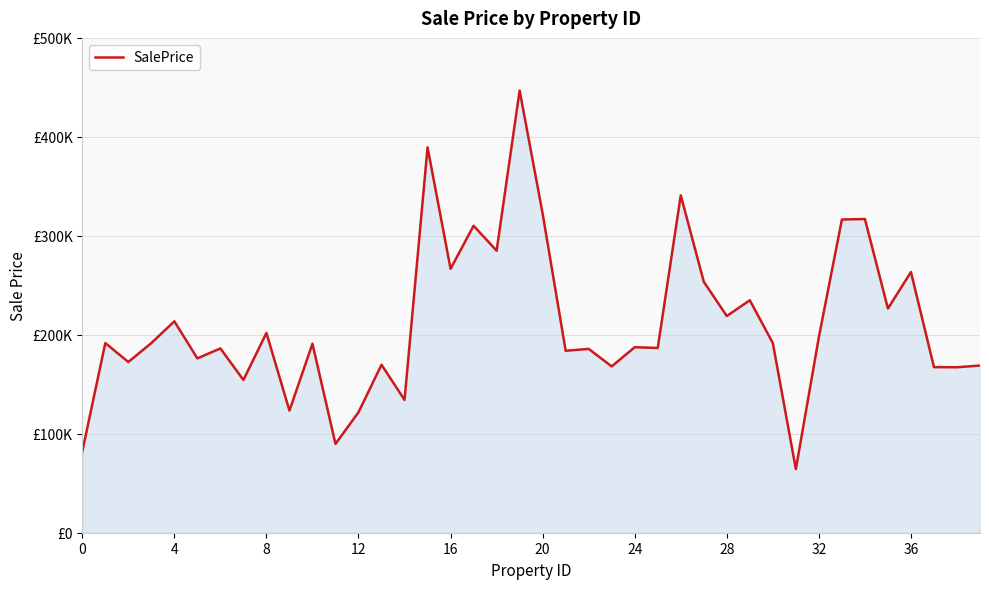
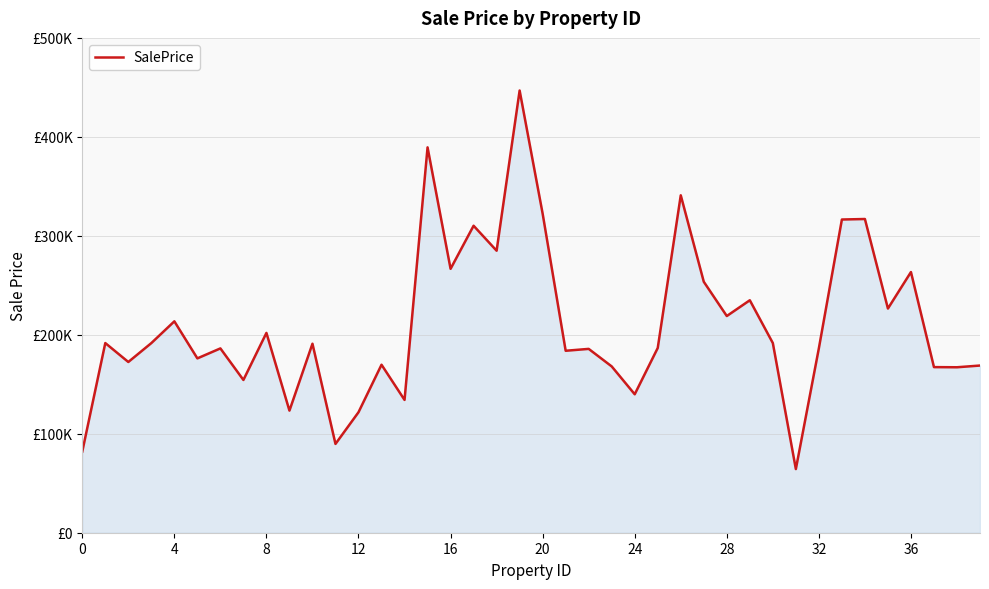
  {
    "0": "£80000",
    "4": "£210000",
    "8": "£200000",
    "12": "£120000",
    "16": "£270000",
    "20": "£320000",
-   "24": "£190000",
+   "24": "£140000",
    "28": "£220000",
-   "32": "£200000",
+   "32": "£190000",
    "36": "£260000"
  }
